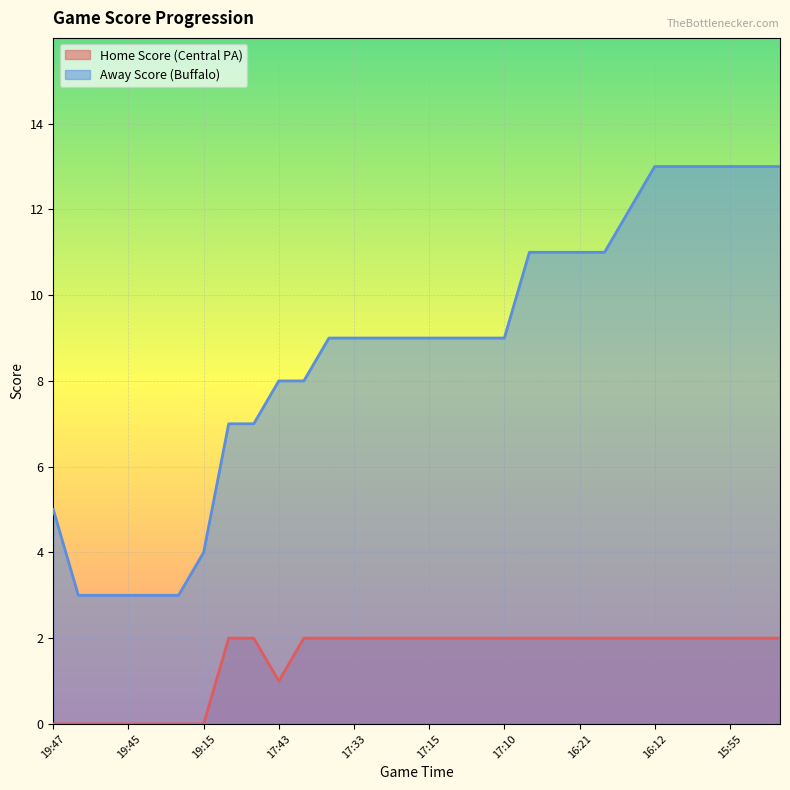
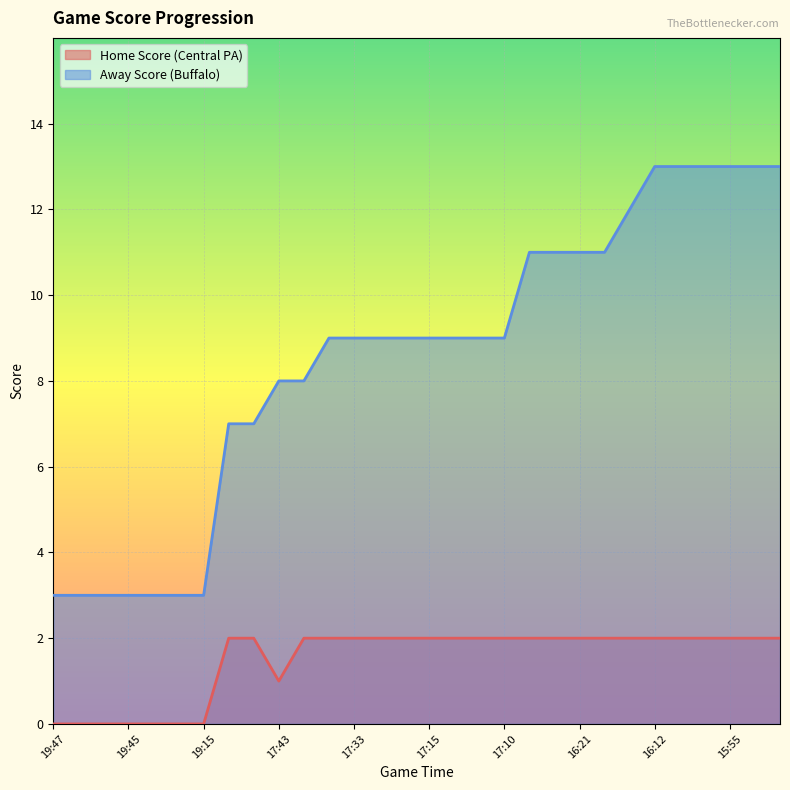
  {
    "Home Score (Central PA)": {
      "19:47": 0,
      "19:15": 0,
      "17:43": 1
    },
    "Away Score (Buffalo)": {
-     "19:47": 5,
-     "19:15": 4,
+     "19:47": 3,
+     "19:15": 3,
      "17:43": 8
    }
  }
